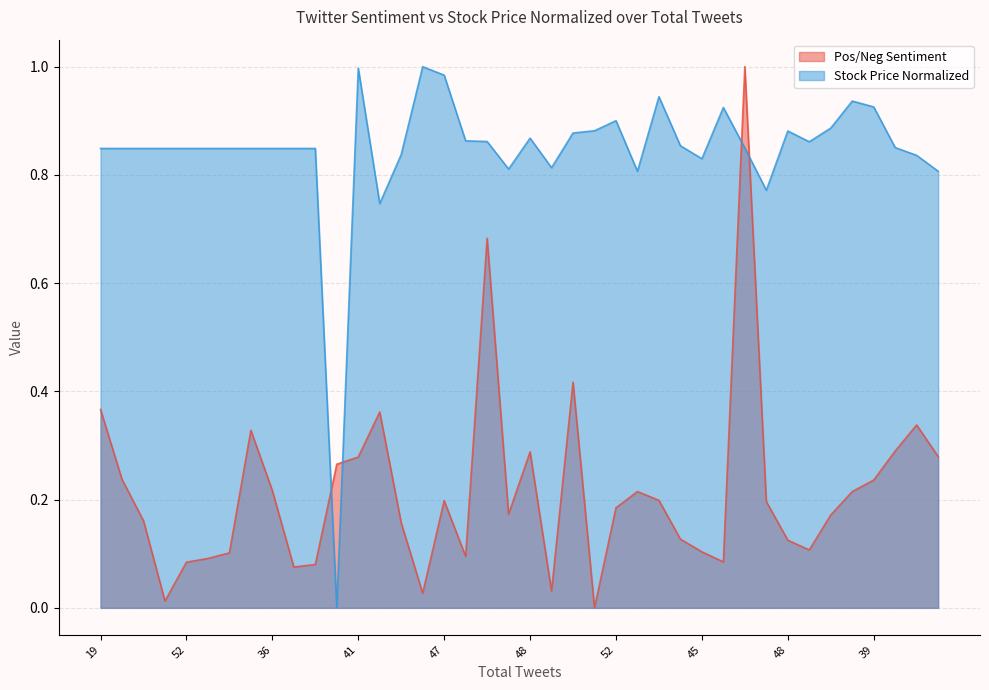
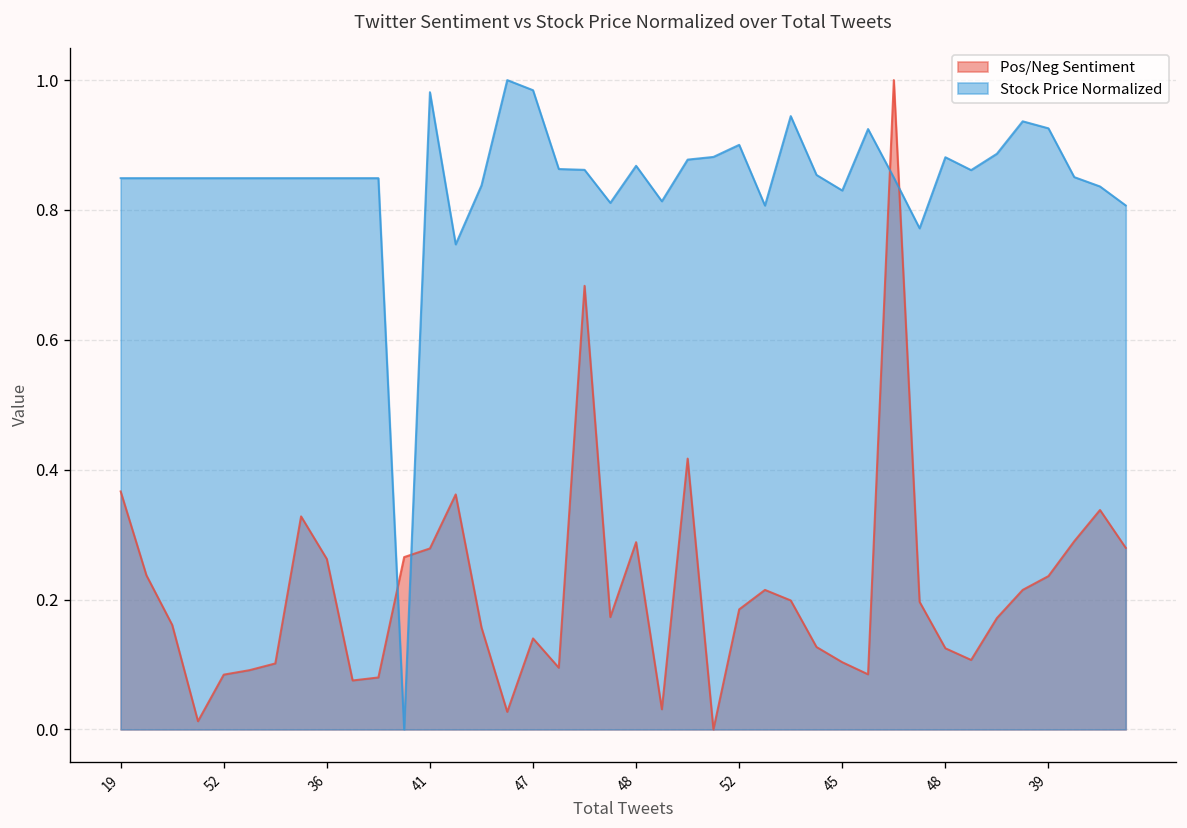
  {
    "Pos/Neg Sentiment": {
-     "36": 0.22,
+     "36": 0.26,
      "41": 0.28,
-     "47": 0.20,
+     "47": 0.14,
      "45": 0.10
    },
    "Stock Price Normalized": {
      "36": 0.85,
-     "41": 1.00,
+     "41": 0.98,
      "47": 0.98,
      "45": 0.83
    }
  }
